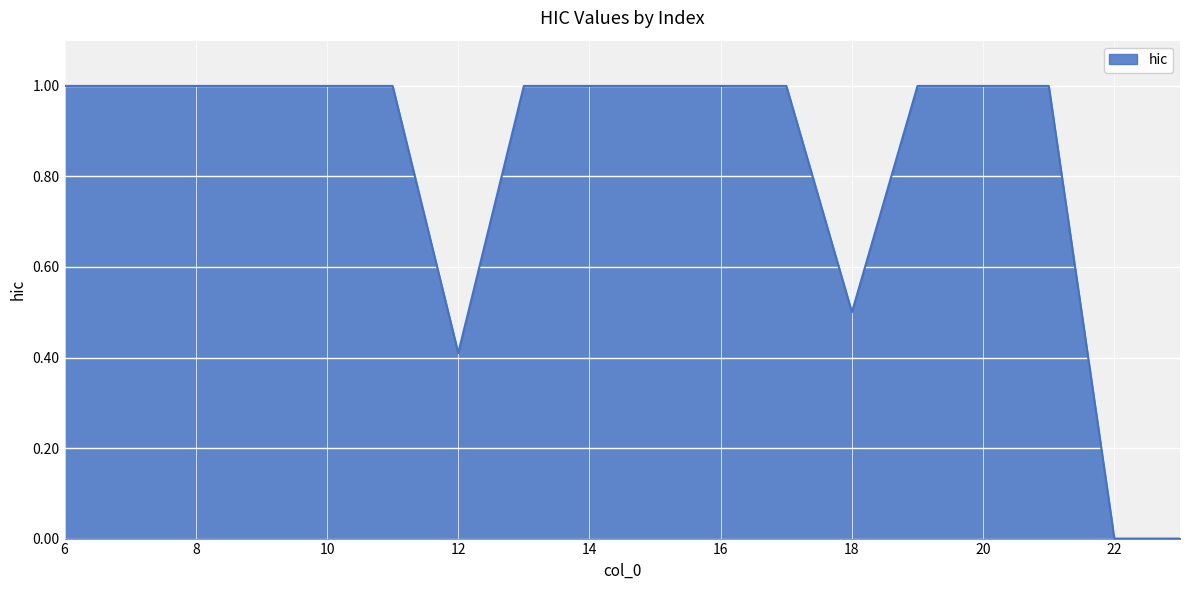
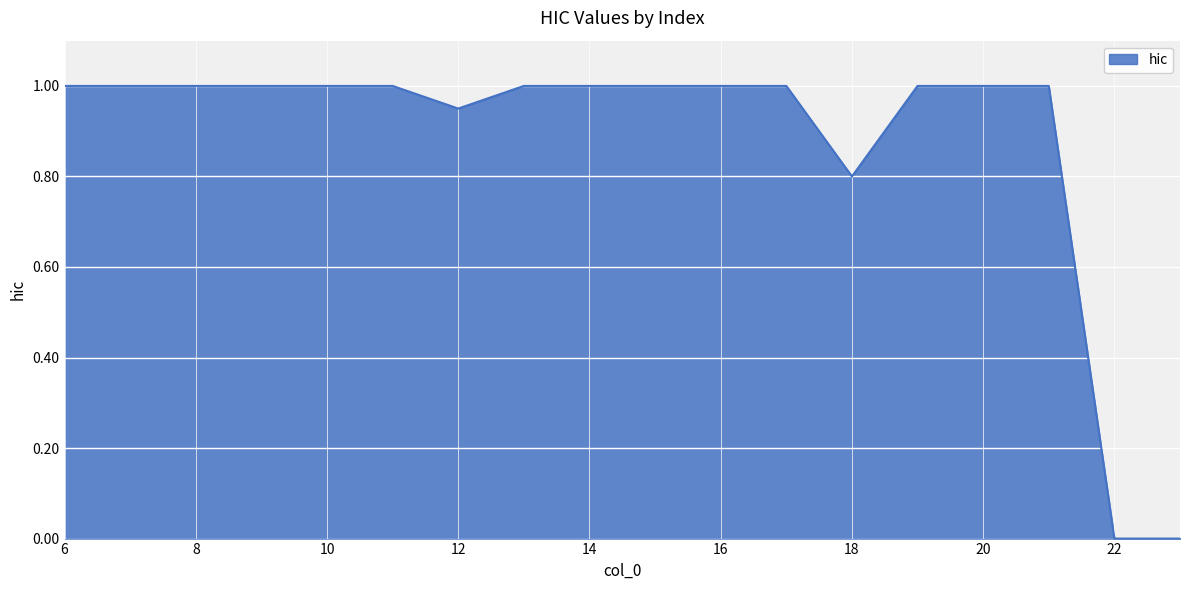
  {
    "6": 1.00,
    "8": 1.00,
    "10": 1.00,
-   "12": 0.41,
+   "12": 0.95,
    "14": 1.00,
    "16": 1.00,
-   "18": 0.5,
+   "18": 0.8,
    "20": 1.00,
    "22": 0.00
  }
